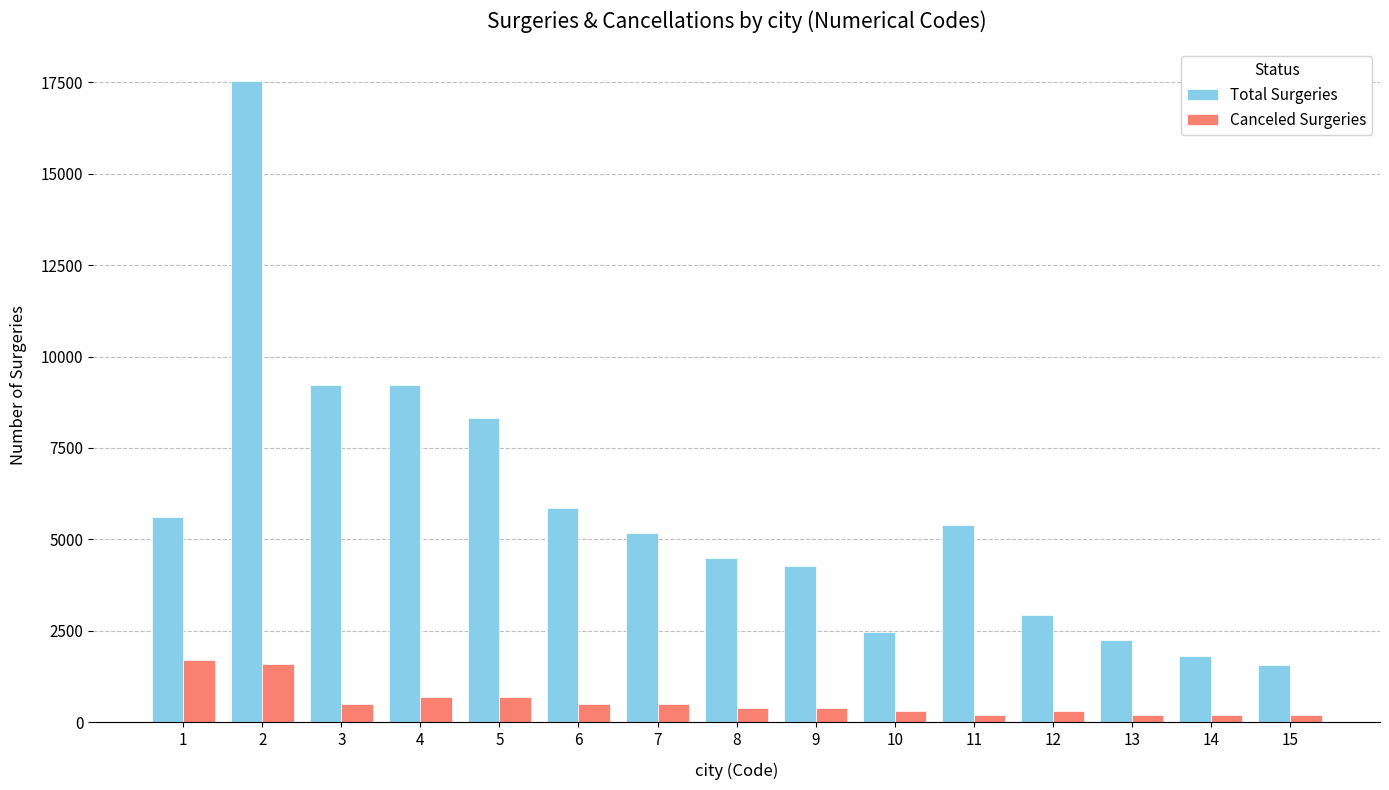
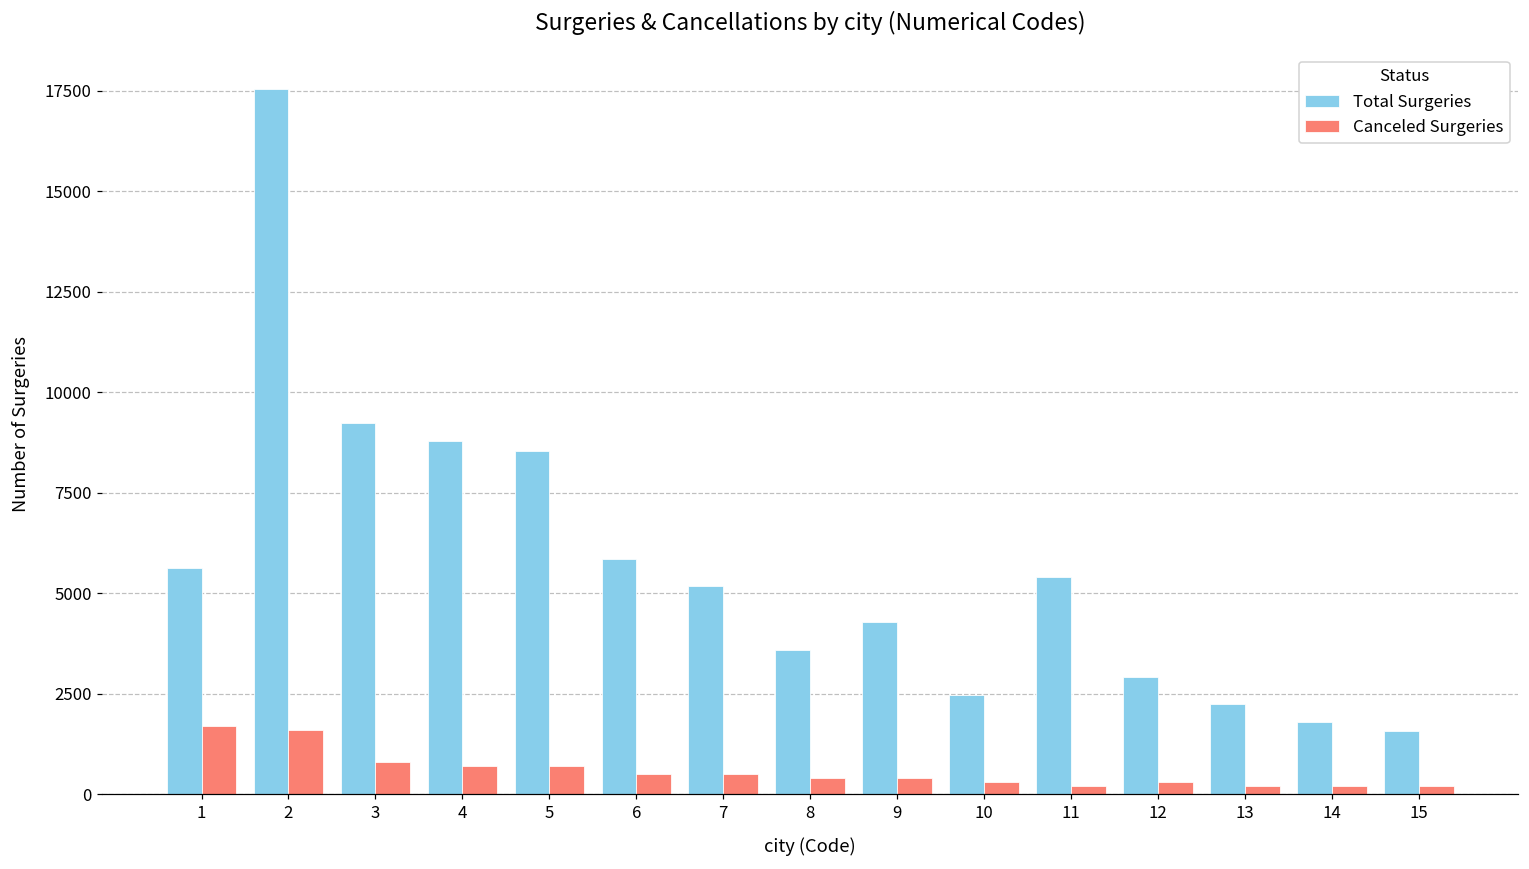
  {
    "Total Surgeries": {
      "1": 5600,
      "2": 17600,
      "3": 9200,
-     "4": 9200,
-     "5": 8300,
+     "4": 8800,
+     "5": 8600,
      "6": 5900,
      "7": 5200,
-     "8": 4500,
+     "8": 3600,
      "9": 4300,
      "10": 2500,
      "11": 5400,
      "12": 2900,
      "13": 2300,
      "14": 1800,
      "15": 1600
    },
    "Canceled Surgeries": {
      "1": 1700,
      "2": 1600,
-     "3": 500,
+     "3": 800,
      "4": 700,
      "5": 700,
      "6": 500,
      "7": 500,
      "8": 400,
      "9": 400,
      "10": 300,
      "11": 200,
      "12": 300,
      "13": 200,
      "14": 200,
      "15": 200
    }
  }
